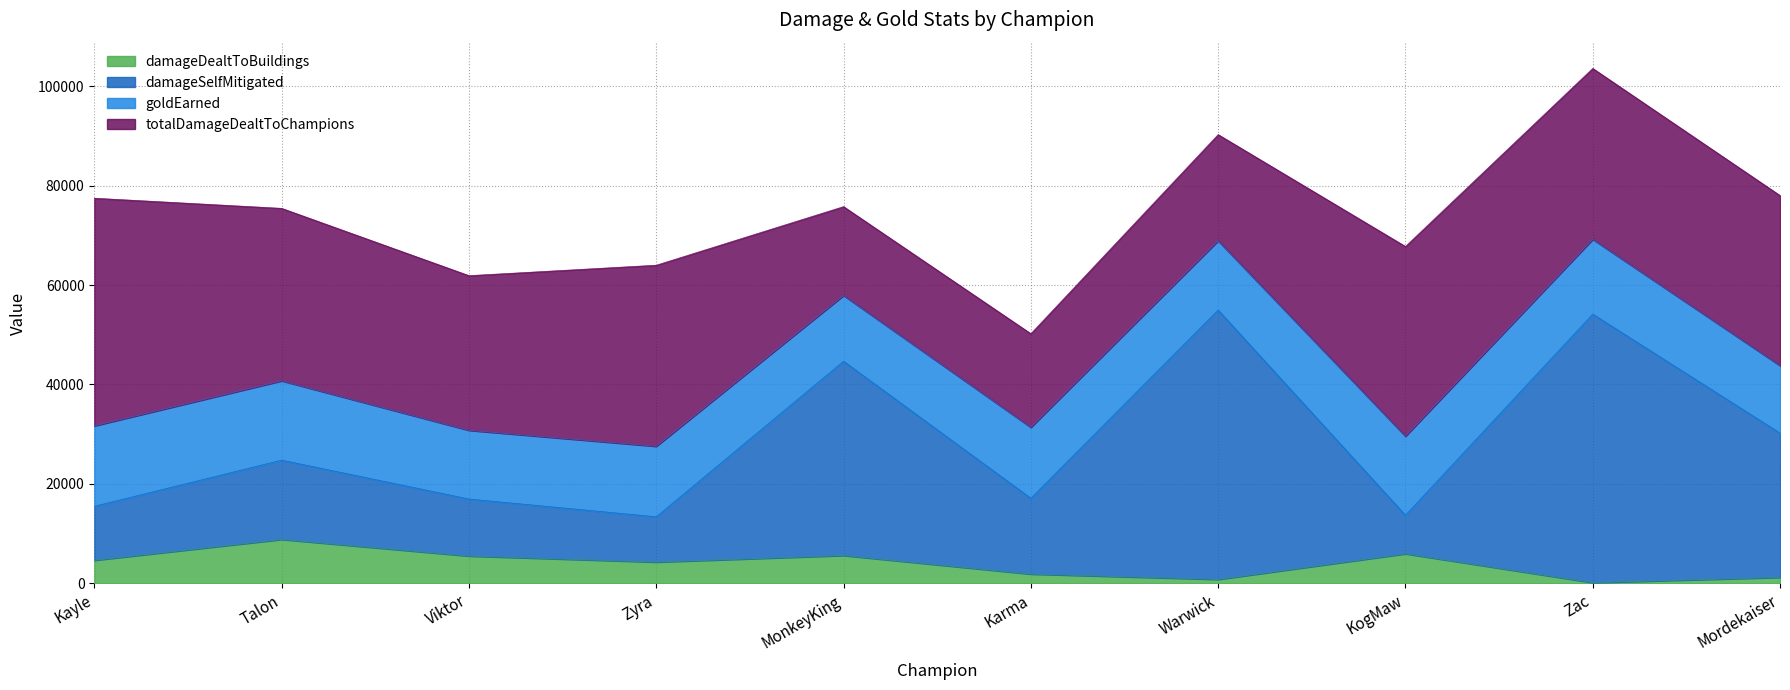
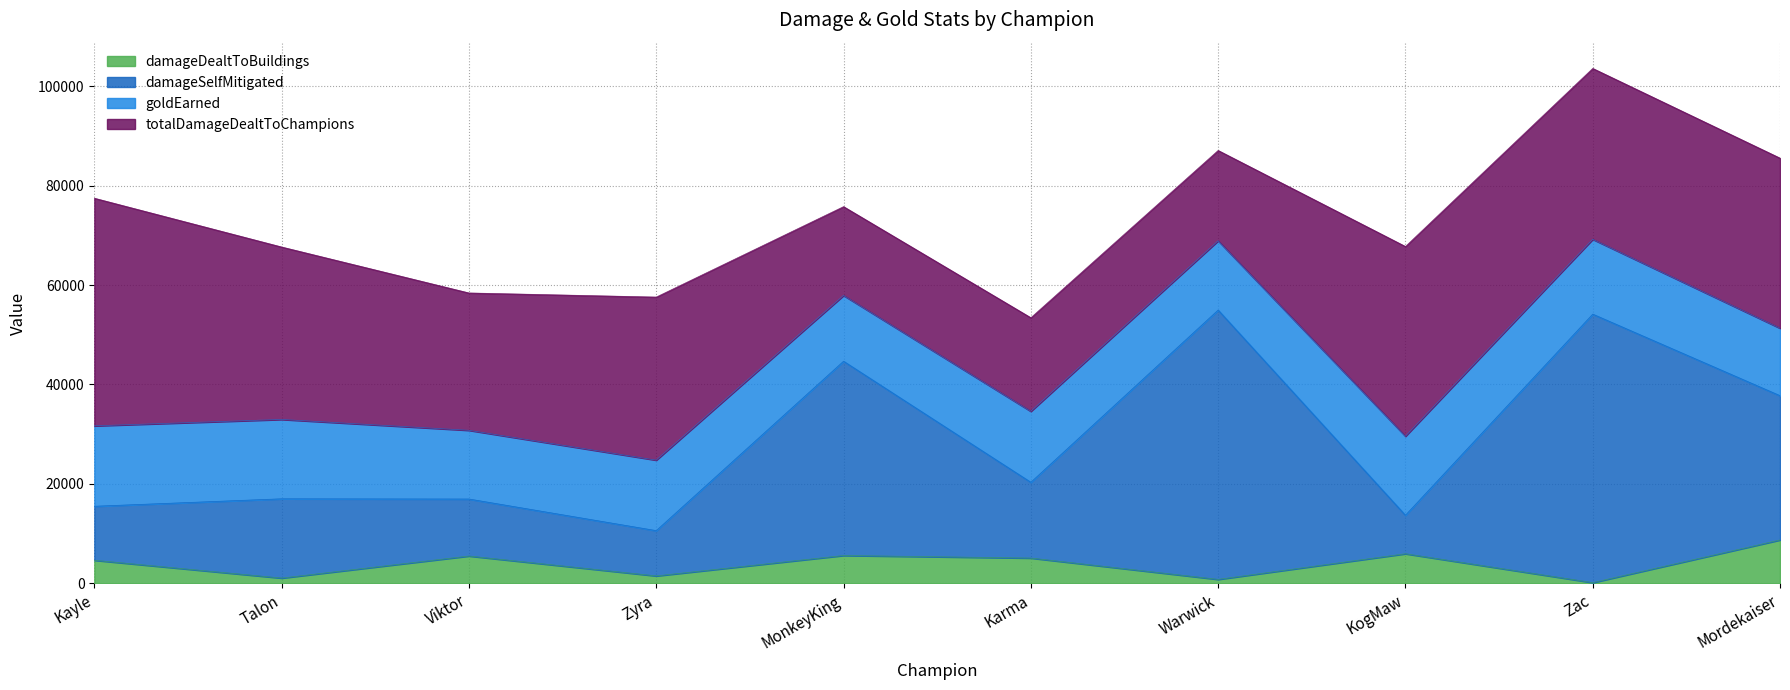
  {
    "damageDealtToBuildings": {
      "Kayle": 5000,
-     "Talon": 9000,
+     "Talon": 1000,
      "Viktor": 6000,
-     "Zyra": 4000,
+     "Zyra": 2000,
      "MonkeyKing": 6000,
-     "Karma": 2000,
+     "Karma": 5000,
      "Warwick": 1000,
      "KogMaw": 6000,
      "Zac": 0,
-     "Mordekaiser": 1000
+     "Mordekaiser": 9000
    },
    "totalDamageDealtToChampions": {
      "Kayle": 46000,
      "Talon": 35000,
-     "Viktor": 31000,
-     "Zyra": 36000,
+     "Viktor": 28000,
+     "Zyra": 33000,
      "MonkeyKing": 18000,
      "Karma": 19000,
-     "Warwick": 21000,
+     "Warwick": 18000,
      "KogMaw": 38000,
      "Zac": 34000,
      "Mordekaiser": 34000
    }
  }
